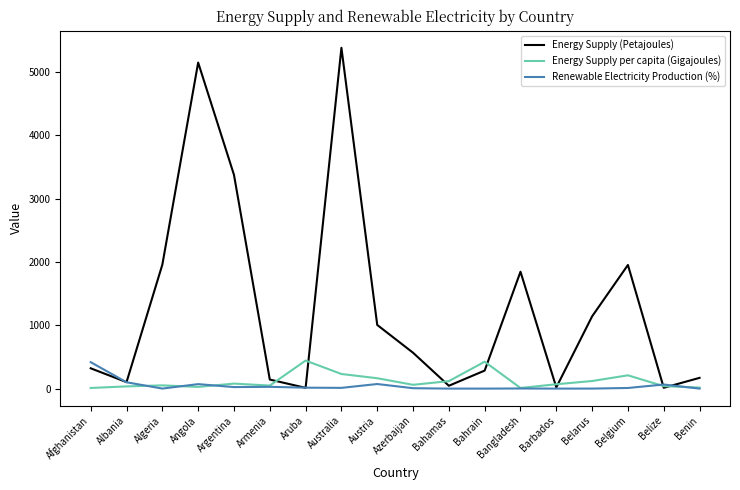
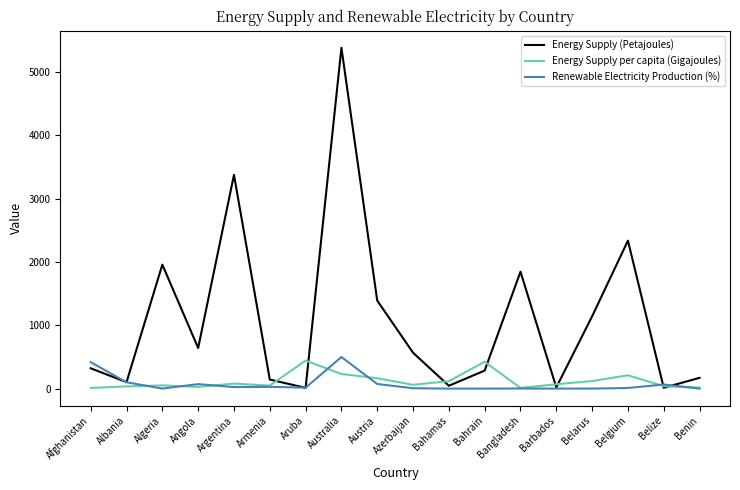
  {
    "Energy Supply (Petajoules)": {
      "Afghanistan": 300,
      "Algeria": 2000,
-     "Angola": 5200,
+     "Angola": 600,
      "Argentina": 3400,
      "Armenia": 100,
      "Australia": 5400,
-     "Austria": 1000,
+     "Austria": 1400,
      "Azerbaijan": 600,
      "Bahamas": 0,
      "Bahrain": 300,
      "Bangladesh": 1800,
      "Belarus": 1100,
-     "Belgium": 2000,
+     "Belgium": 2300,
      "Benin": 200
    },
    "Energy Supply per capita (Gigajoules)": {
      "Afghanistan": 0,
      "Albania": 0,
      "Algeria": 100,
      "Angola": 0,
      "Argentina": 100,
      "Aruba": 400,
      "Australia": 200,
      "Austria": 200,
      "Azerbaijan": 100,
      "Bahamas": 100,
      "Bahrain": 400,
      "Barbados": 100,
      "Belarus": 100,
      "Belgium": 200
    },
    "Renewable Electricity Production (%)": {
      "Afghanistan": 400,
      "Algeria": 0,
      "Angola": 100,
      "Argentina": 0,
-     "Australia": 0,
+     "Australia": 500,
      "Austria": 100,
      "Azerbaijan": 0,
      "Bahamas": 0,
      "Bahrain": 0,
      "Belarus": 0,
      "Belgium": 0
    }
  }
